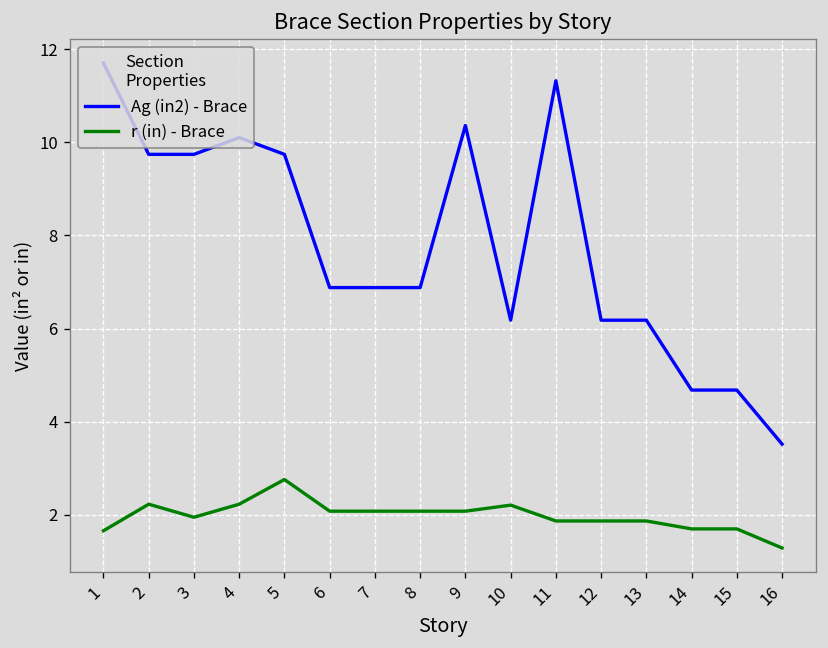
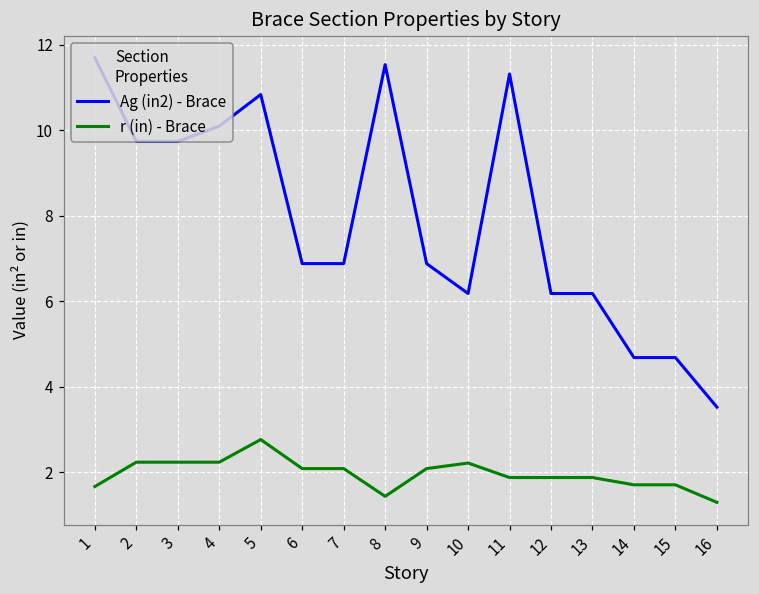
  {
    "Ag (in2) - Brace": {
      "2": 9.7,
      "3": 9.7,
-     "5": 9.7,
+     "5": 10.8,
      "6": 6.9,
      "7": 6.9,
-     "8": 6.9,
-     "9": 10.4,
+     "8": 11.5,
+     "9": 6.9,
      "10": 6.2,
      "11": 11.3,
      "12": 6.2,
      "13": 6.2,
      "14": 4.7,
      "15": 4.7,
      "16": 3.5
    },
    "r (in) - Brace": {
      "1": 1.7,
      "2": 2.2,
-     "3": 2.0,
+     "3": 2.2,
      "4": 2.2,
      "5": 2.8,
      "6": 2.1,
      "7": 2.1,
-     "8": 2.1,
+     "8": 1.4,
      "9": 2.1,
      "10": 2.2,
      "11": 1.9,
      "12": 1.9,
      "13": 1.9,
      "14": 1.7,
      "15": 1.7,
      "16": 1.3
    }
  }
